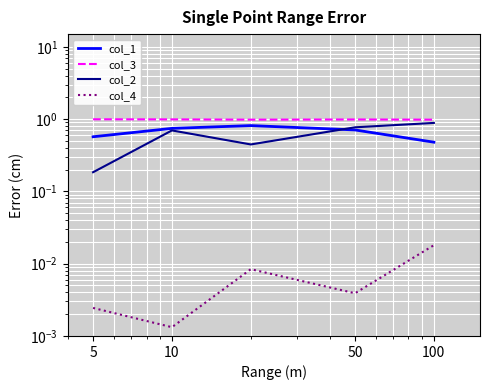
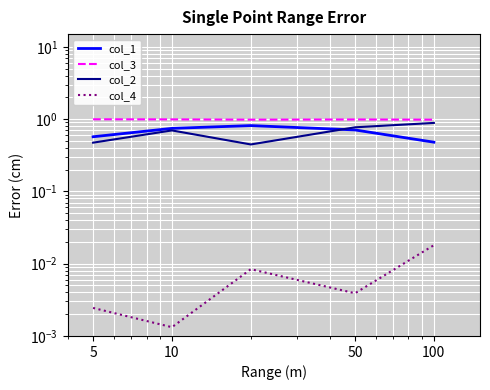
  {
    "col_1": {
      "5": 0.6,
      "50": 0.7,
      "100": 0.5
    },
    "col_3": {
      "5": 1.0,
      "10": 1.0,
      "50": 1.0,
      "100": 1.0
    },
    "col_2": {
-     "5": 0.18,
+     "5": 0.5,
      "50": 0.8,
      "100": 0.9
    },
    "col_4": {
      "5": 0.0024,
      "10": 0.0013,
      "50": 0.004,
      "100": 0.018
    }
  }
